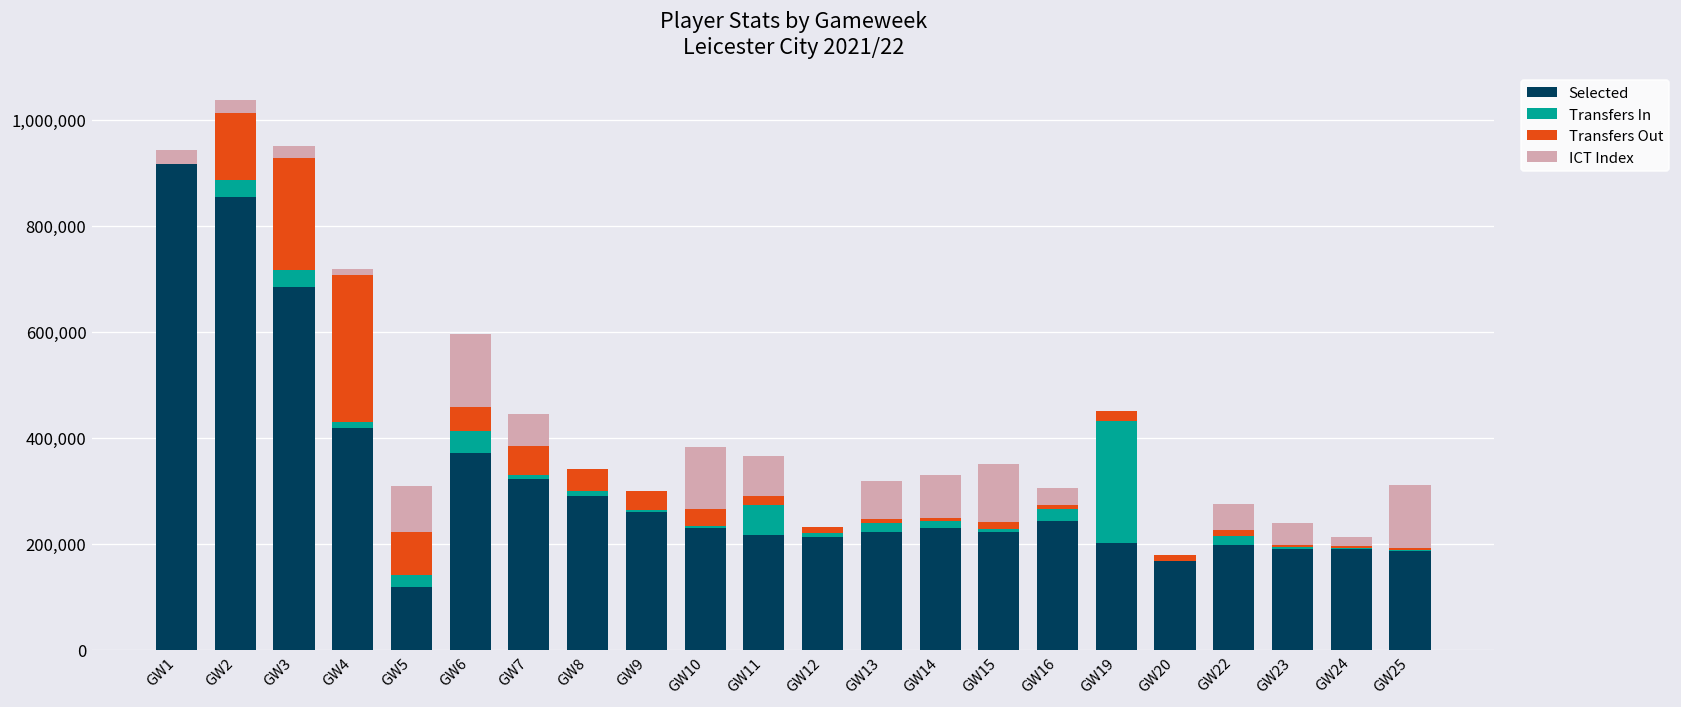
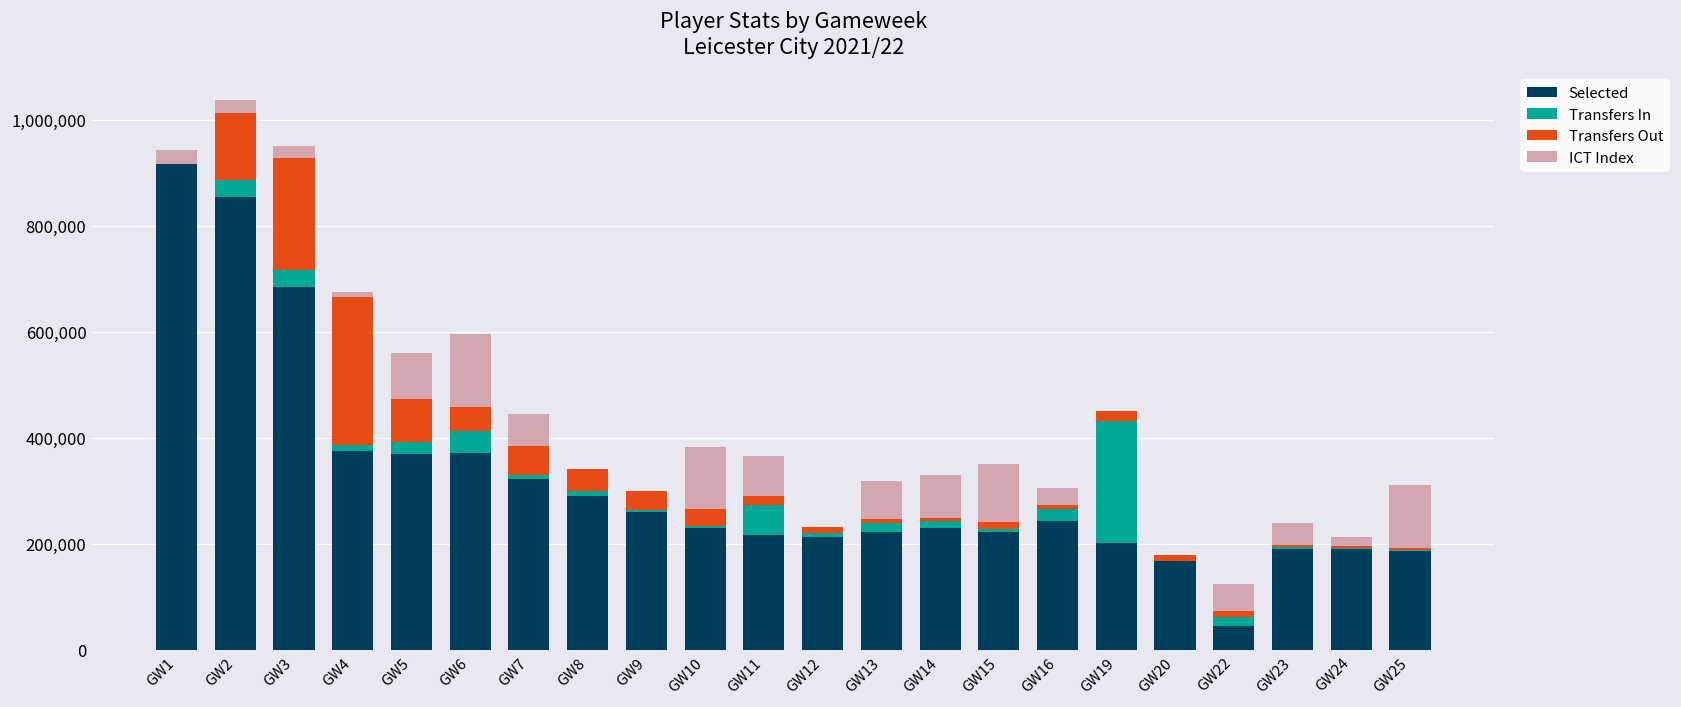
  {
    "Selected": {
      "GW1": "920,000",
      "GW2": "850,000",
      "GW3": "680,000",
-     "GW4": "420,000",
-     "GW5": "120,000",
+     "GW4": "380,000",
+     "GW5": "370,000",
      "GW6": "370,000",
      "GW7": "320,000",
      "GW8": "290,000",
      "GW9": "260,000",
      "GW10": "230,000",
      "GW11": "220,000",
      "GW12": "210,000",
      "GW13": "220,000",
      "GW14": "230,000",
      "GW15": "220,000",
      "GW16": "240,000",
      "GW19": "200,000",
      "GW20": "170,000",
-     "GW22": "200,000",
+     "GW22": "40,000",
      "GW23": "190,000",
      "GW24": "190,000",
      "GW25": "190,000"
    },
    "Transfers In": {
      "GW1": "0",
      "GW2": "30,000",
      "GW3": "30,000",
      "GW4": "10,000",
      "GW5": "20,000",
      "GW6": "40,000",
      "GW7": "10,000",
      "GW8": "10,000",
      "GW11": "60,000",
      "GW12": "10,000",
      "GW13": "20,000",
      "GW14": "10,000",
      "GW16": "20,000",
      "GW19": "230,000",
      "GW22": "20,000"
    },
    "Transfers Out": {
      "GW1": "0",
      "GW2": "130,000",
      "GW3": "210,000",
      "GW4": "280,000",
      "GW5": "80,000",
      "GW6": "50,000",
      "GW7": "50,000",
      "GW8": "40,000",
      "GW9": "40,000",
      "GW10": "30,000",
      "GW11": "20,000",
      "GW12": "10,000",
      "GW13": "10,000",
      "GW15": "10,000",
      "GW16": "10,000",
      "GW19": "20,000",
      "GW20": "10,000",
      "GW22": "10,000"
    },
    "ICT Index": {
      "GW1": "30,000",
      "GW2": "20,000",
      "GW3": "20,000",
      "GW4": "10,000",
      "GW5": "90,000",
      "GW6": "140,000",
      "GW7": "60,000",
      "GW8": "0",
      "GW9": "0",
      "GW10": "120,000",
      "GW11": "80,000",
      "GW13": "70,000",
      "GW14": "80,000",
      "GW15": "110,000",
      "GW16": "30,000",
      "GW19": "0",
      "GW20": "0",
      "GW22": "50,000",
      "GW23": "40,000",
      "GW24": "20,000",
      "GW25": "120,000"
    }
  }
